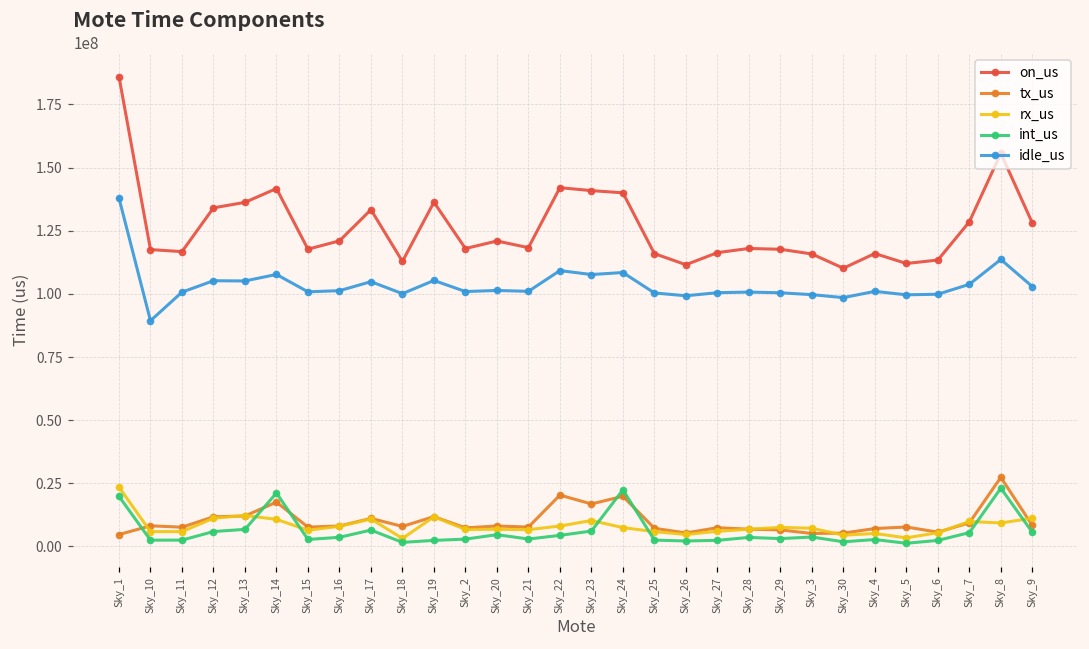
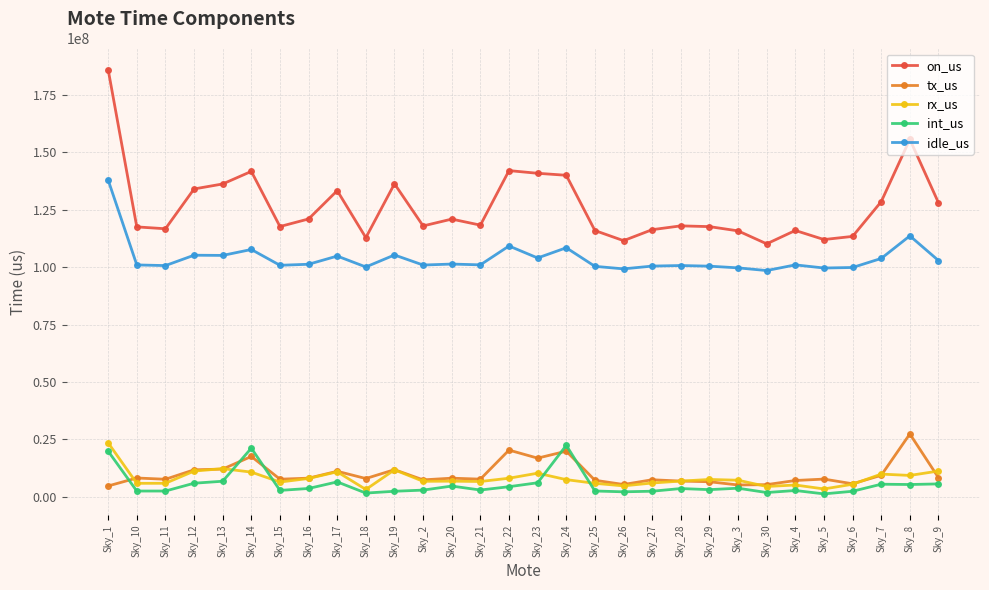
  {
    "rx_us": {
      "Sky_1": 23000000,
      "Sky_10": 6000000,
      "Sky_11": 6000000,
      "Sky_14": 11000000,
      "Sky_15": 6000000,
      "Sky_18": 3000000,
      "Sky_20": 7000000,
      "Sky_22": 8000000,
      "Sky_23": 10000000,
      "Sky_24": 7000000,
      "Sky_25": 6000000,
      "Sky_27": 6000000,
      "Sky_3": 7000000,
      "Sky_4": 5000000,
      "Sky_5": 3000000,
      "Sky_8": 9000000,
      "Sky_9": 11000000
    },
    "int_us": {
      "Sky_1": 20000000,
      "Sky_10": 3000000,
      "Sky_11": 3000000,
      "Sky_12": 6000000,
      "Sky_13": 7000000,
      "Sky_14": 21000000,
      "Sky_15": 3000000,
      "Sky_16": 4000000,
      "Sky_17": 6000000,
      "Sky_18": 2000000,
      "Sky_19": 2000000,
      "Sky_2": 3000000,
      "Sky_20": 5000000,
      "Sky_21": 3000000,
      "Sky_22": 4000000,
      "Sky_23": 6000000,
      "Sky_24": 22000000,
      "Sky_25": 3000000,
      "Sky_26": 2000000,
      "Sky_27": 2000000,
      "Sky_28": 4000000,
      "Sky_29": 3000000,
      "Sky_3": 4000000,
      "Sky_30": 2000000,
      "Sky_4": 3000000,
      "Sky_5": 1000000,
      "Sky_6": 2000000,
      "Sky_7": 5000000,
-     "Sky_8": 23000000,
+     "Sky_8": 5000000,
      "Sky_9": 6000000
    },
    "idle_us": {
      "Sky_1": 138000000,
-     "Sky_10": 89000000,
+     "Sky_10": 101000000,
      "Sky_11": 101000000,
      "Sky_12": 105000000,
      "Sky_13": 105000000,
      "Sky_14": 108000000,
      "Sky_15": 101000000,
      "Sky_16": 101000000,
      "Sky_17": 105000000,
      "Sky_18": 100000000,
      "Sky_19": 105000000,
      "Sky_2": 101000000,
      "Sky_20": 101000000,
      "Sky_21": 101000000,
      "Sky_22": 109000000,
-     "Sky_23": 108000000,
+     "Sky_23": 104000000,
      "Sky_24": 108000000,
      "Sky_25": 100000000,
      "Sky_26": 99000000,
      "Sky_27": 100000000,
      "Sky_28": 101000000,
      "Sky_29": 100000000,
      "Sky_3": 100000000,
      "Sky_30": 99000000,
      "Sky_4": 101000000,
      "Sky_5": 100000000,
      "Sky_6": 100000000,
      "Sky_7": 104000000,
      "Sky_8": 114000000,
      "Sky_9": 103000000
    }
  }
